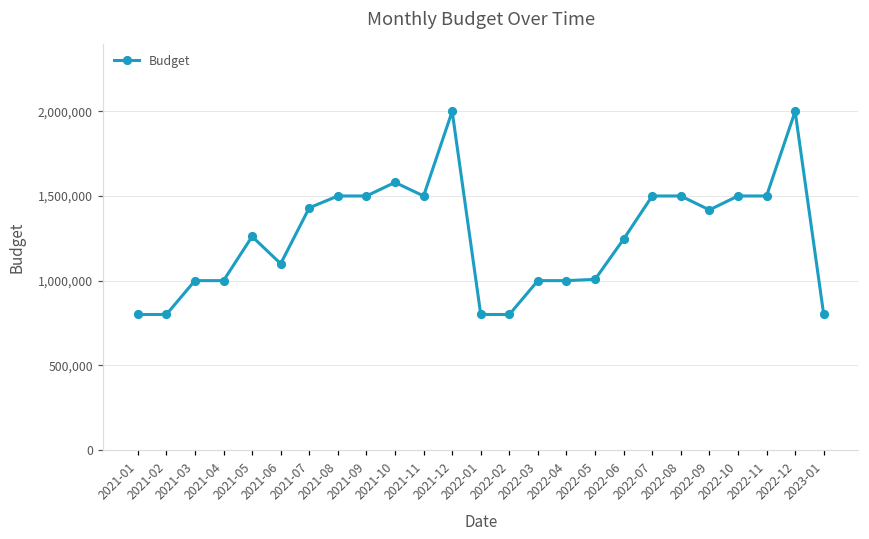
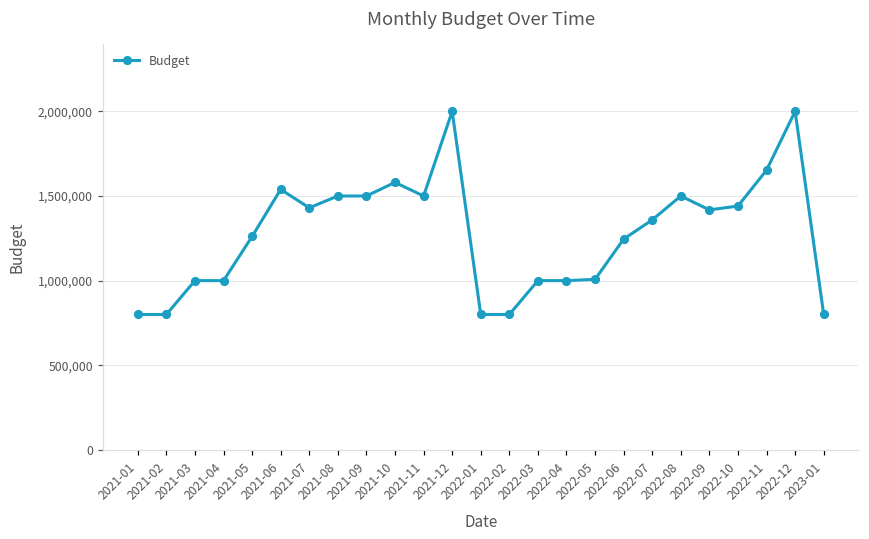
  {
    "2021-01": "800,000",
    "2021-02": "800,000",
    "2021-03": "1,000,000",
    "2021-04": "1,000,000",
    "2021-05": "1,260,000",
-   "2021-06": "1,100,000",
+   "2021-06": "1,540,000",
    "2021-07": "1,430,000",
    "2021-08": "1,500,000",
    "2021-09": "1,500,000",
    "2021-10": "1,580,000",
    "2021-11": "1,500,000",
    "2021-12": "2,000,000",
    "2022-01": "800,000",
    "2022-02": "800,000",
    "2022-03": "1,000,000",
    "2022-04": "1,000,000",
    "2022-05": "1,010,000",
    "2022-06": "1,250,000",
-   "2022-07": "1,500,000",
+   "2022-07": "1,360,000",
    "2022-08": "1,500,000",
    "2022-09": "1,420,000",
-   "2022-10": "1,500,000",
-   "2022-11": "1,500,000",
+   "2022-10": "1,440,000",
+   "2022-11": "1,650,000",
    "2022-12": "2,000,000",
    "2023-01": "800,000"
  }
